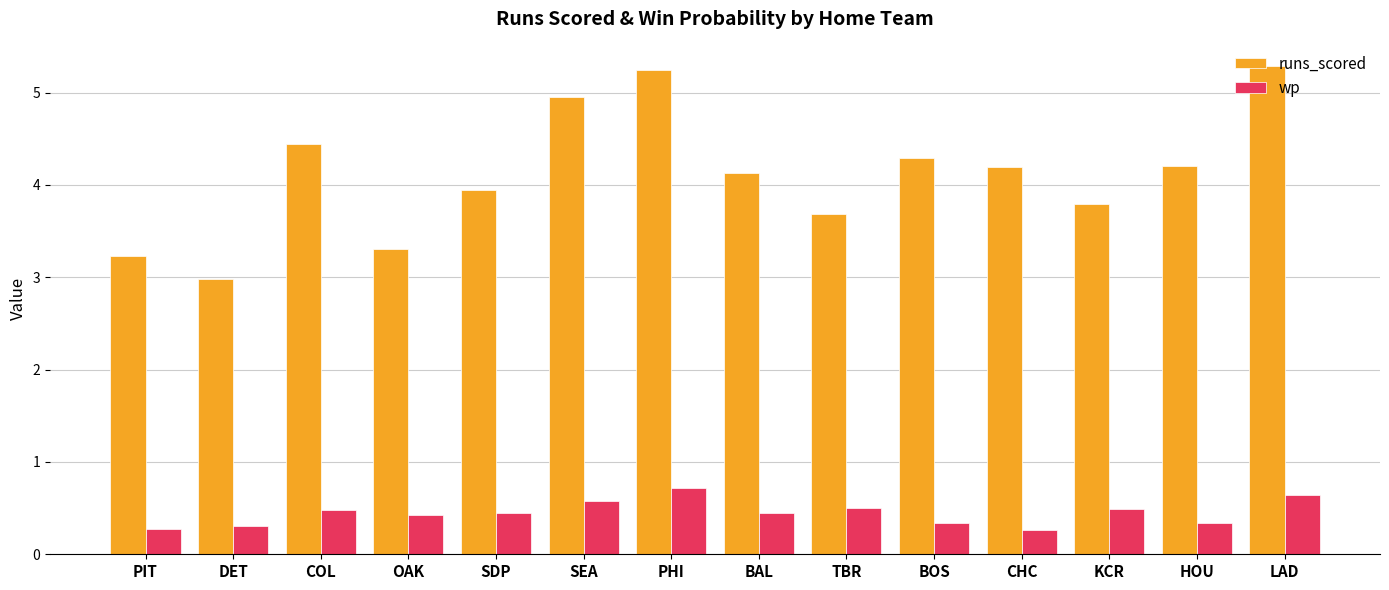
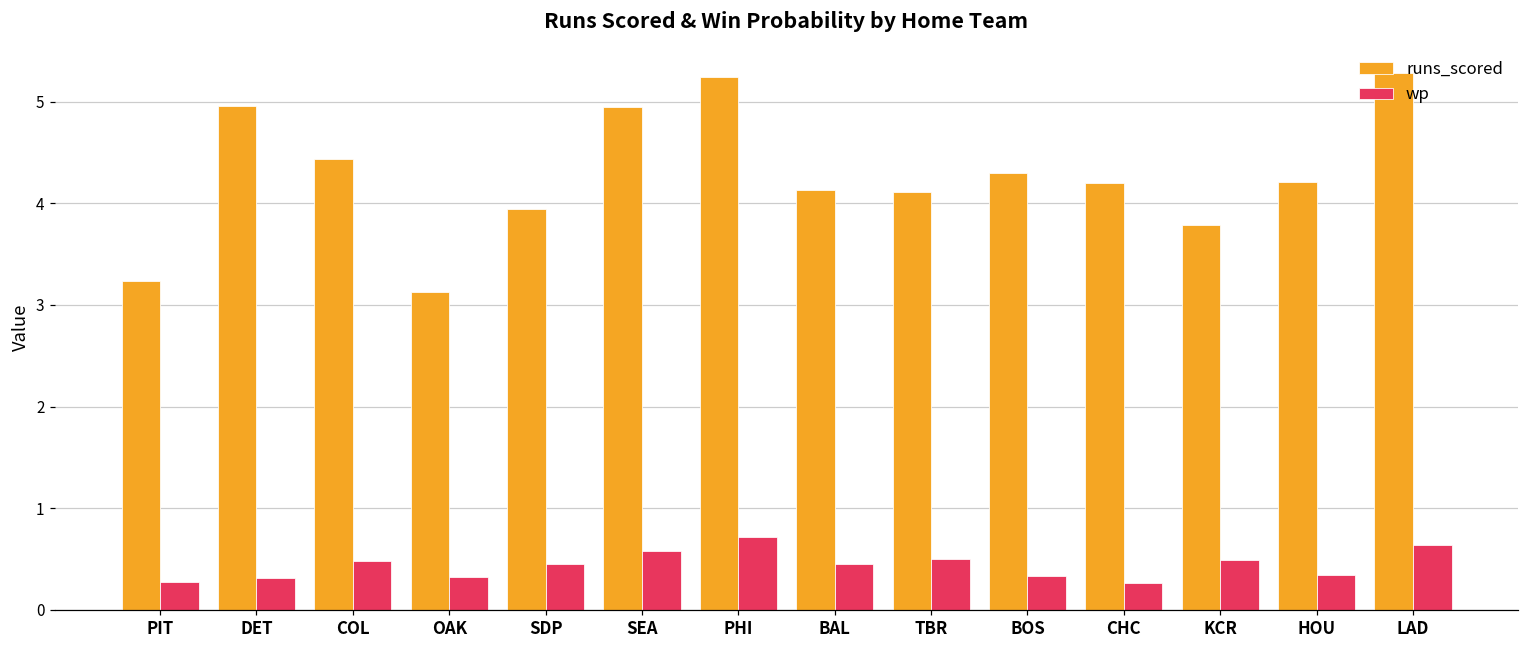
  {
    "runs_scored": {
      "PIT": 3.2,
-     "DET": 3.0,
+     "DET": 5.0,
      "COL": 4.4,
-     "OAK": 3.3,
+     "OAK": 3.1,
      "SDP": 3.9,
      "SEA": 5.0,
      "PHI": 5.2,
      "BAL": 4.1,
-     "TBR": 3.7,
+     "TBR": 4.1,
      "BOS": 4.3,
      "CHC": 4.2,
      "KCR": 3.8,
      "HOU": 4.2,
      "LAD": 5.3
    },
    "wp": {
      "PIT": 0.3,
      "DET": 0.3,
      "COL": 0.5,
-     "OAK": 0.4,
+     "OAK": 0.3,
      "SDP": 0.5,
      "SEA": 0.6,
      "PHI": 0.7,
      "BAL": 0.4,
      "TBR": 0.5,
      "BOS": 0.3,
      "CHC": 0.3,
      "KCR": 0.5,
      "HOU": 0.3,
      "LAD": 0.6
    }
  }
